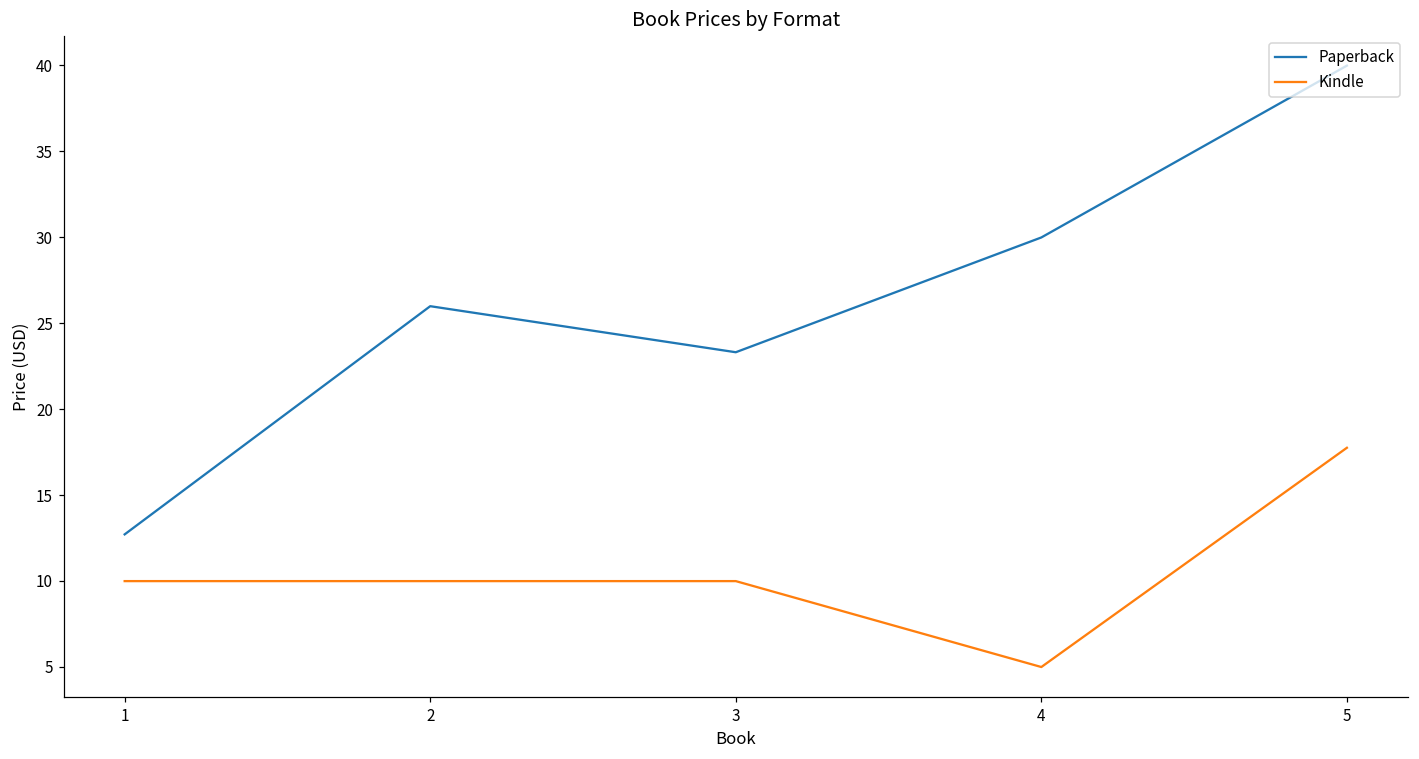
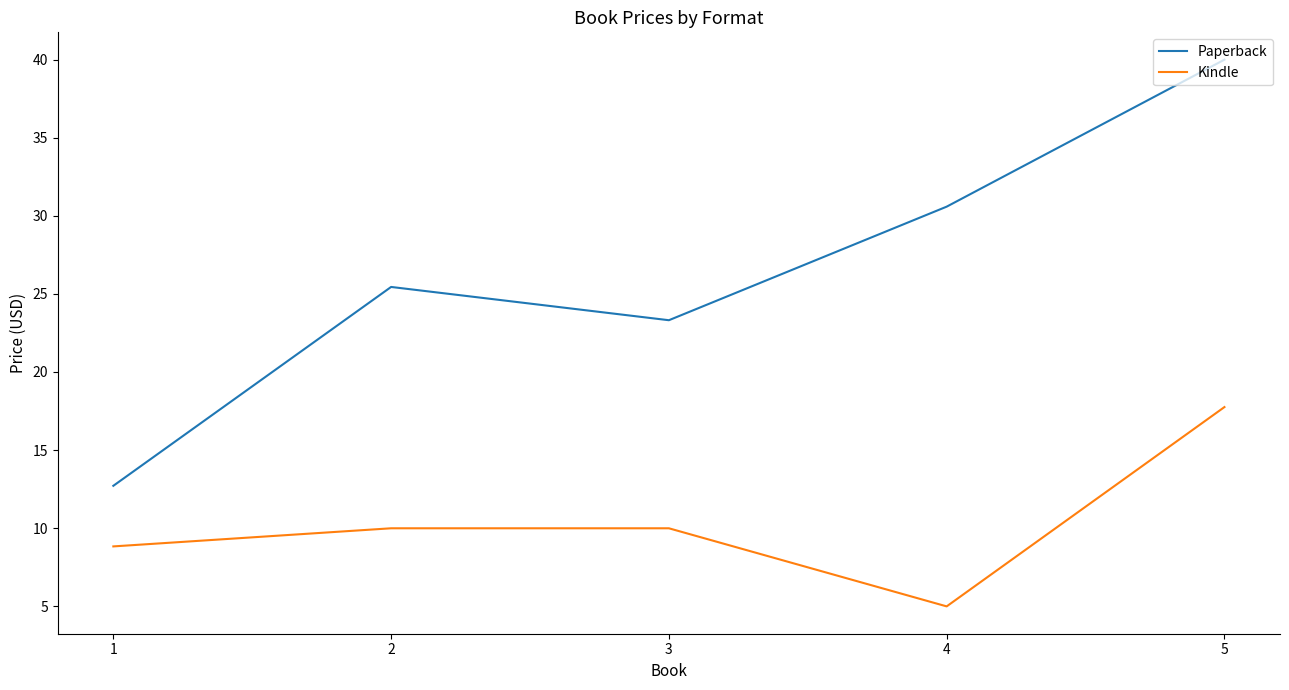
  {
    "Paperback": {
      "1": 12.7,
-     "2": 26.0,
+     "2": 25.4,
      "3": 23.3,
-     "4": 30.0
+     "4": 30.6
    },
    "Kindle": {
-     "1": 10.0,
+     "1": 8.8,
      "2": 10.0,
      "3": 10.0,
      "4": 5.0,
      "5": 17.8
    }
  }
